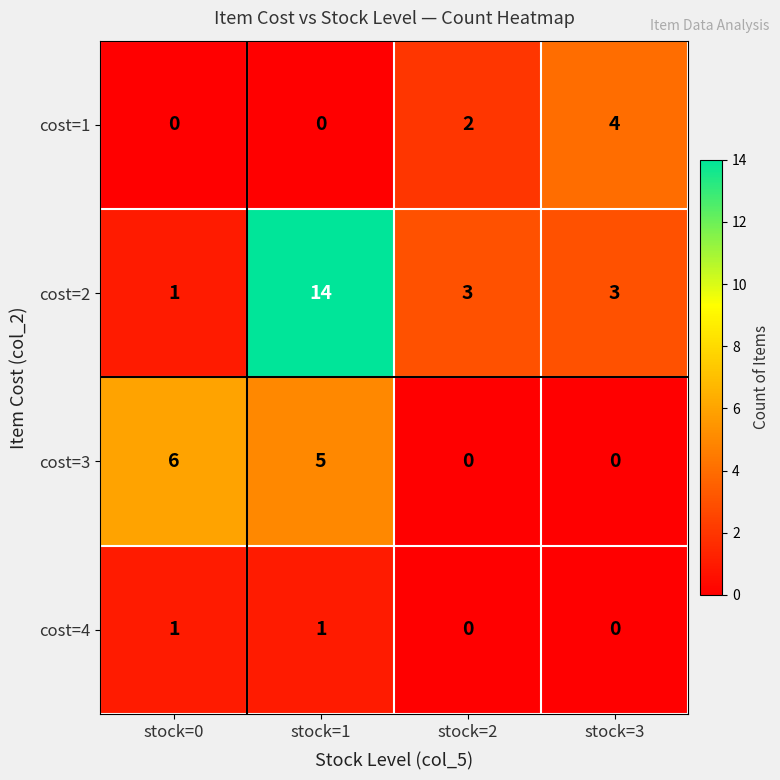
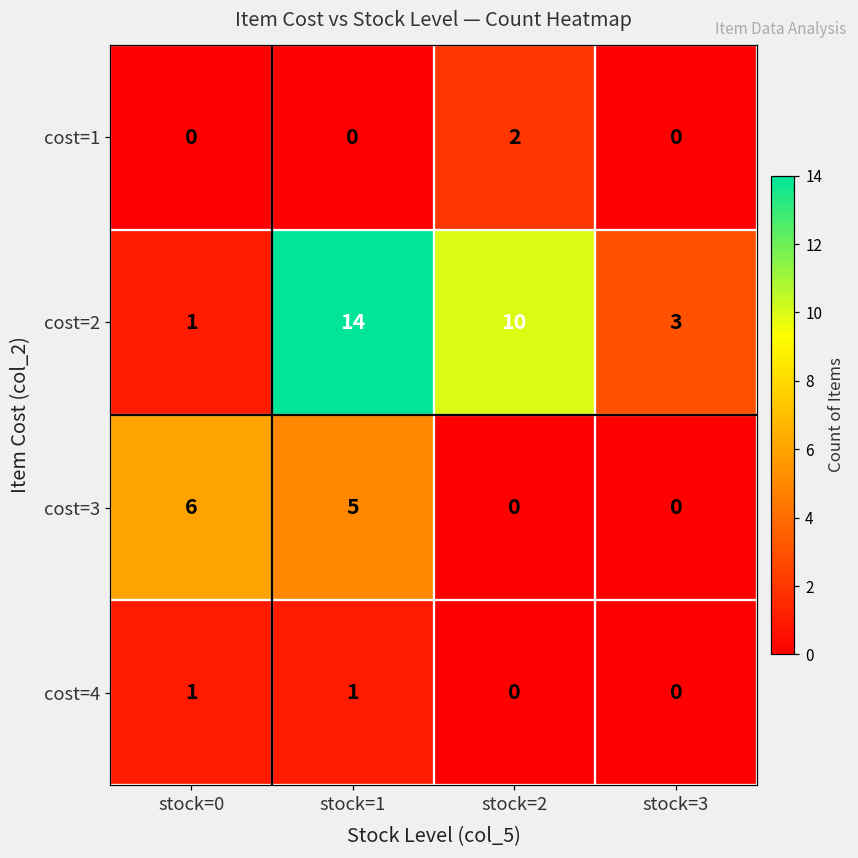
  {
    "cost=1": {
      "stock=0": 0,
      "stock=1": 0,
      "stock=2": 2,
-     "stock=3": 4
+     "stock=3": 0
    },
    "cost=2": {
      "stock=0": 1,
      "stock=1": 14,
-     "stock=2": 3,
+     "stock=2": 10,
      "stock=3": 3
    },
    "cost=3": {
      "stock=0": 6,
      "stock=1": 5,
      "stock=2": 0,
      "stock=3": 0
    },
    "cost=4": {
      "stock=0": 1,
      "stock=1": 1,
      "stock=2": 0,
      "stock=3": 0
    }
  }
